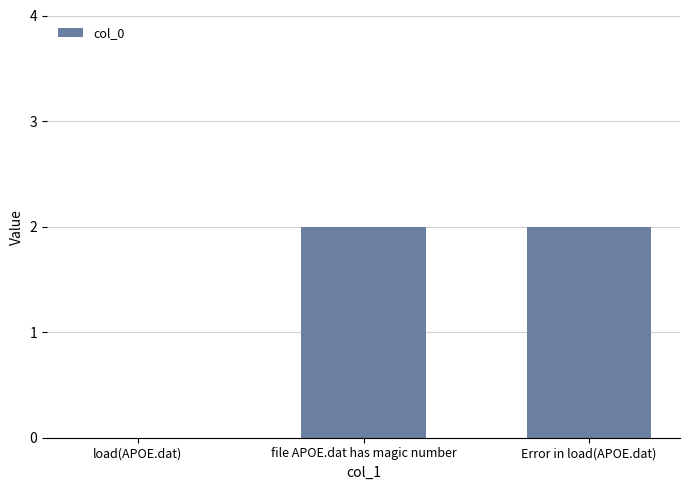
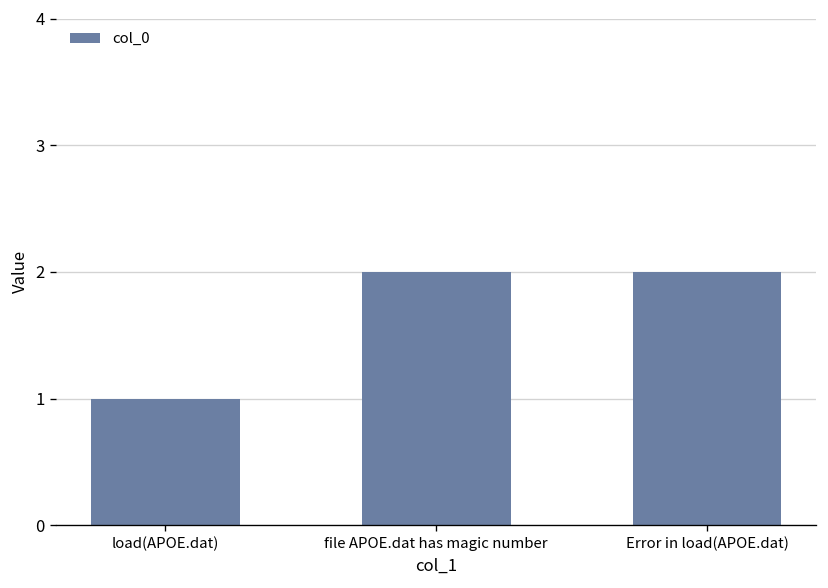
  {
-   "load(APOE.dat)": 0,
+   "load(APOE.dat)": 1,
    "file APOE.dat has magic number": 2,
    "Error in load(APOE.dat)": 2
  }
